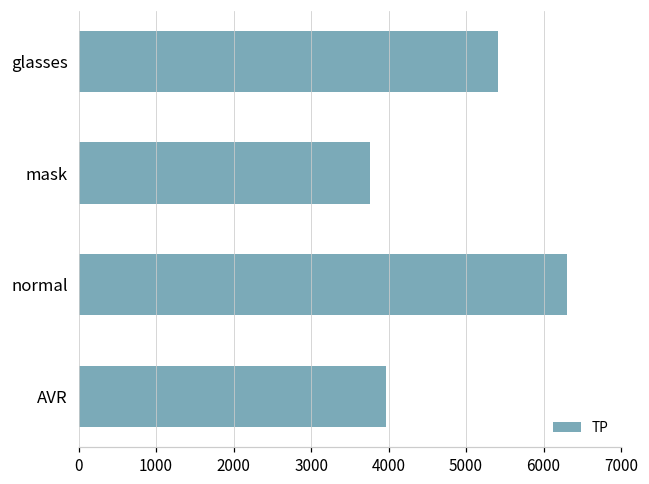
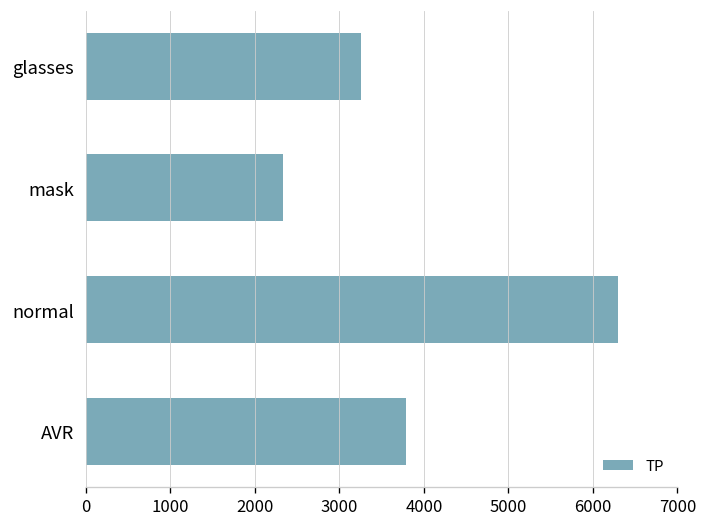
  {
-   "glasses": 5400,
-   "mask": 3800,
+   "glasses": 3300,
+   "mask": 2300,
    "normal": 6300,
-   "AVR": 4000
+   "AVR": 3800
  }
